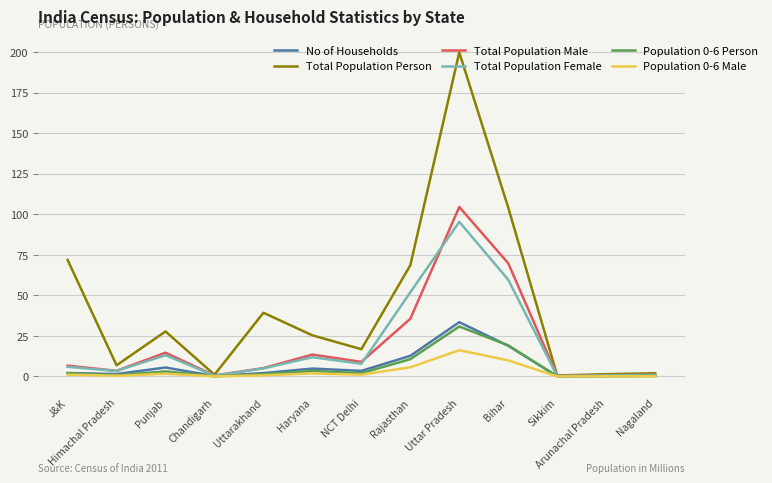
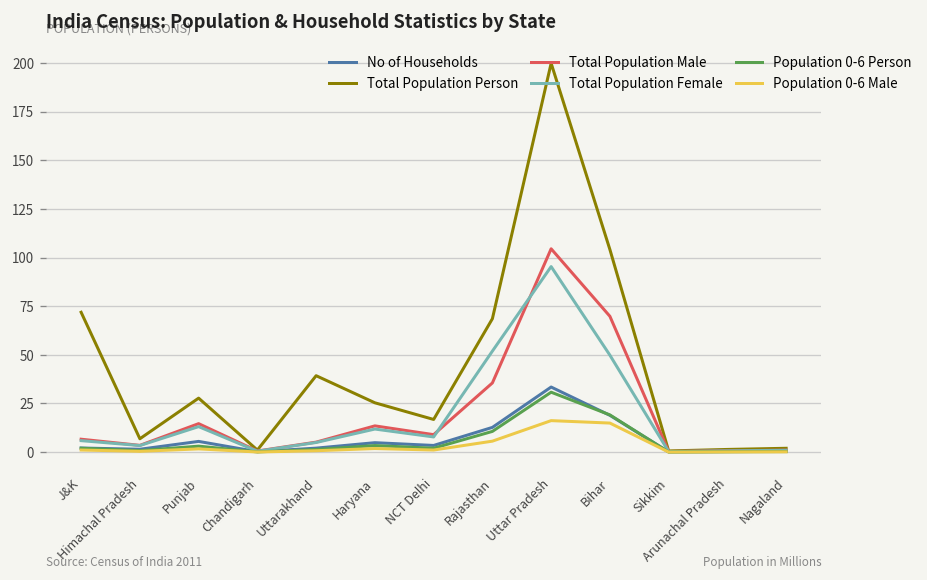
  {
    "No of Households": {
      "Punjab": 6,
      "Rajasthan": 13,
      "Uttar Pradesh": 33
    },
    "Total Population Person": {
      "J&K": 72,
      "Himachal Pradesh": 7,
      "Punjab": 28,
      "Uttarakhand": 39,
      "Haryana": 25,
      "NCT Delhi": 17,
      "Rajasthan": 69,
      "Uttar Pradesh": 200,
      "Bihar": 104
    },
    "Total Population Male": {
      "Haryana": 13,
      "Rajasthan": 36,
      "Uttar Pradesh": 104,
      "Bihar": 70
    },
    "Total Population Female": {
      "Haryana": 12,
      "Rajasthan": 52,
      "Uttar Pradesh": 95,
-     "Bihar": 60
+     "Bihar": 50
    },
    "Population 0-6 Person": {
      "Rajasthan": 11,
      "Uttar Pradesh": 31
    },
    "Population 0-6 Male": {
      "Rajasthan": 6,
      "Uttar Pradesh": 16,
-     "Bihar": 10
+     "Bihar": 15
    }
  }
